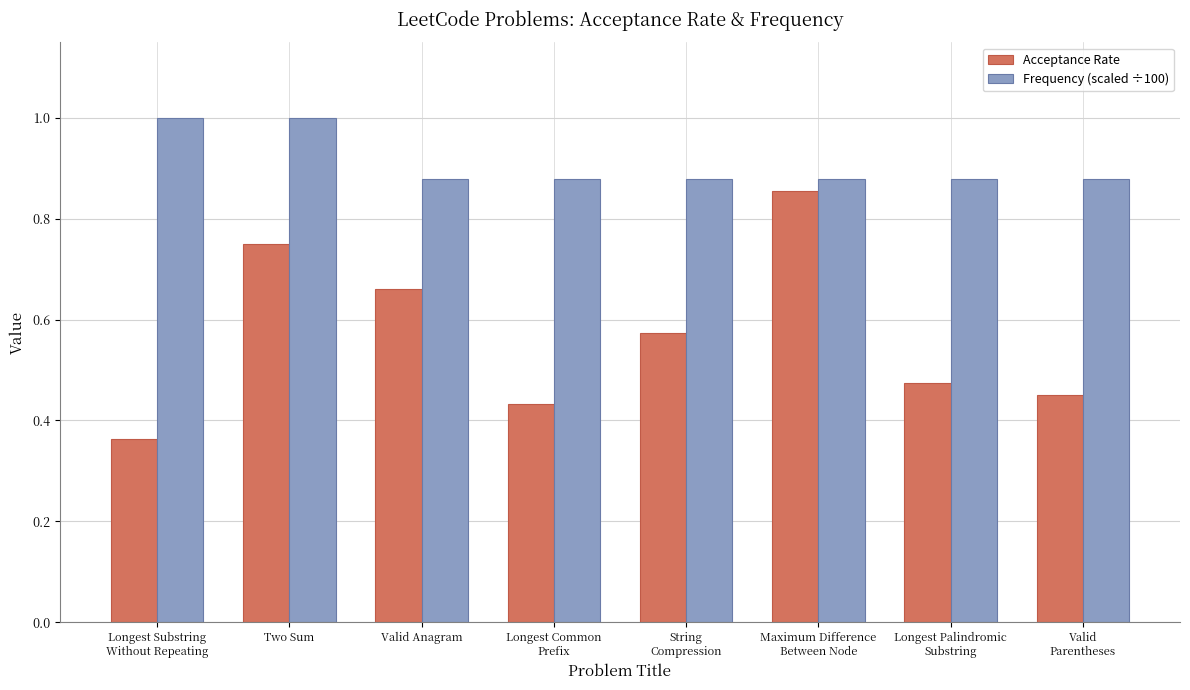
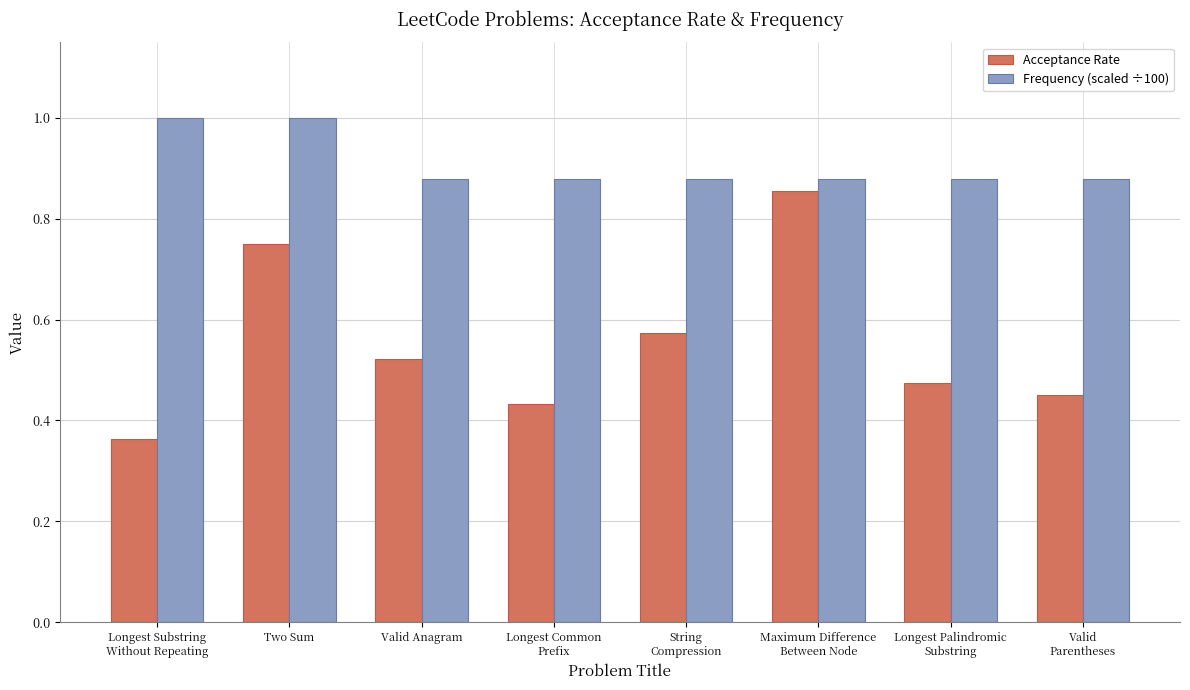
  {
    "Acceptance Rate": {
      "Longest Substring Without Repeating": 0.36,
      "Two Sum": 0.75,
-     "Valid Anagram": 0.66,
+     "Valid Anagram": 0.52,
      "Longest Common Prefix": 0.43,
      "String Compression": 0.57,
      "Maximum Difference Between Node": 0.86,
      "Longest Palindromic Substring": 0.47,
      "Valid Parentheses": 0.45
    },
    "Frequency (scaled ÷100)": {
      "Longest Substring Without Repeating": 1.00,
      "Two Sum": 1.00,
      "Valid Anagram": 0.88,
      "Longest Common Prefix": 0.88,
      "String Compression": 0.88,
      "Maximum Difference Between Node": 0.88,
      "Longest Palindromic Substring": 0.88,
      "Valid Parentheses": 0.88
    }
  }
